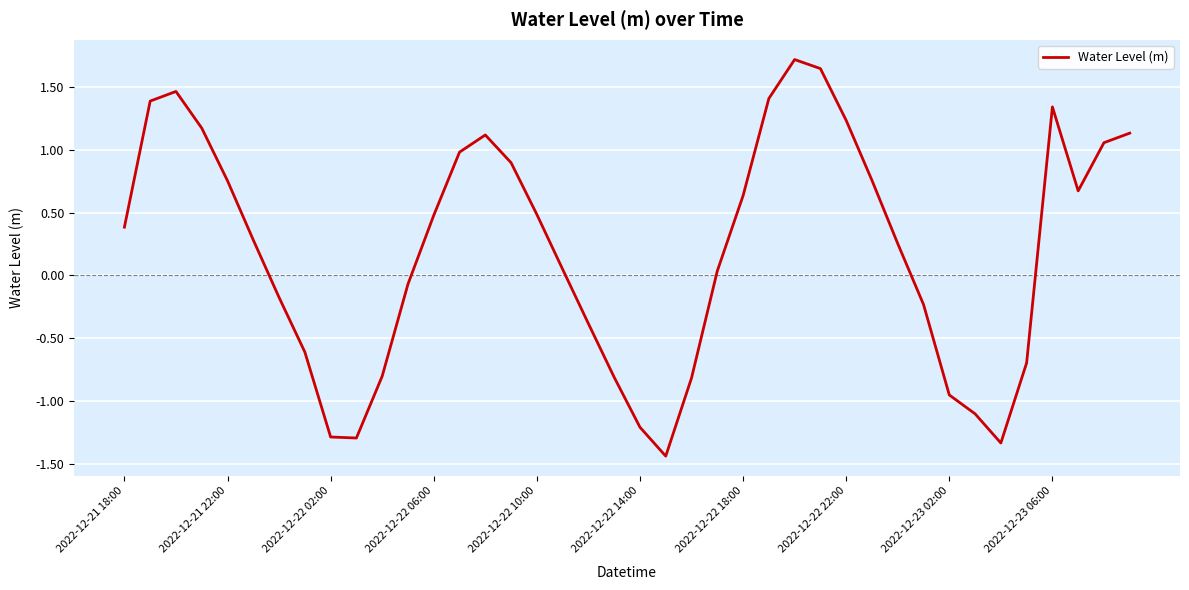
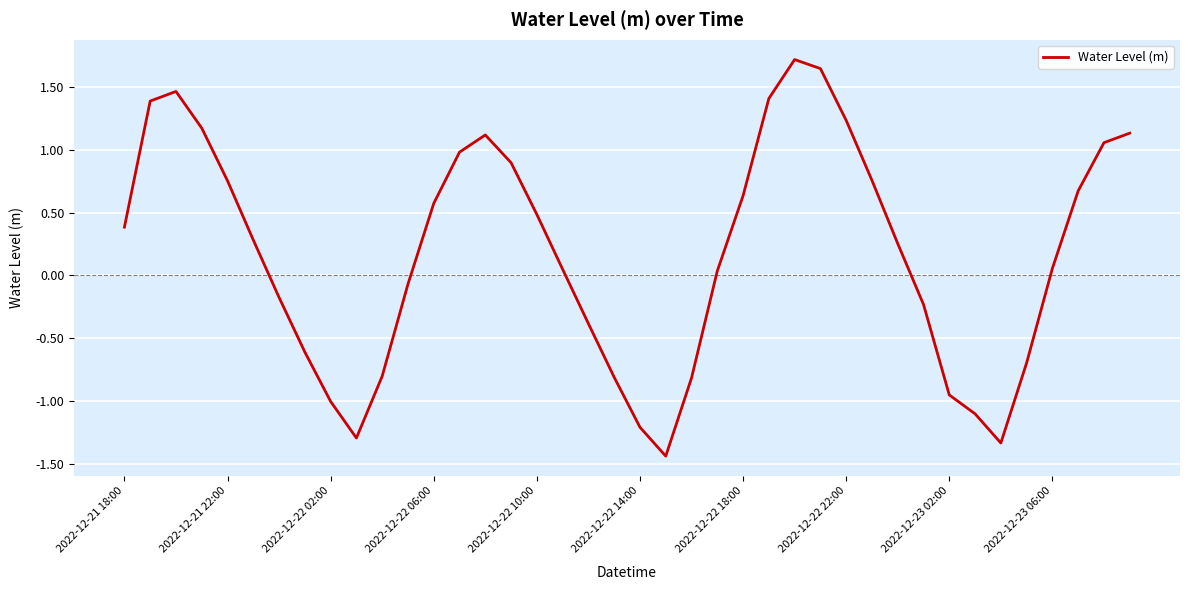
  {
    "2022-12-21 18:00": 0.38,
    "2022-12-21 22:00": 0.75,
-   "2022-12-22 02:00": -1.29,
-   "2022-12-22 06:00": 0.48,
+   "2022-12-22 02:00": -1.00,
+   "2022-12-22 06:00": 0.57,
    "2022-12-22 10:00": 0.49,
    "2022-12-22 14:00": -1.21,
    "2022-12-22 18:00": 0.64,
    "2022-12-22 22:00": 1.23,
    "2022-12-23 02:00": -0.95,
-   "2022-12-23 06:00": 1.34
+   "2022-12-23 06:00": 0.06
  }
